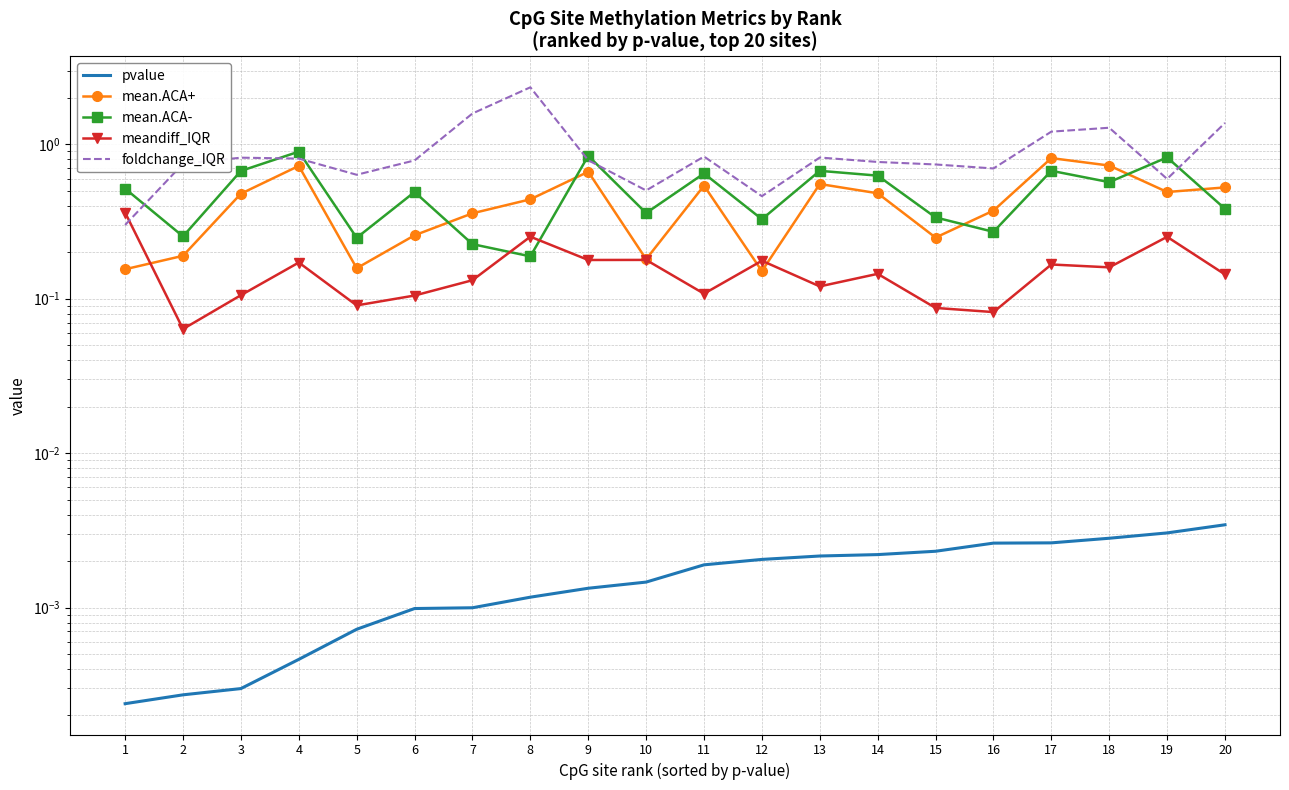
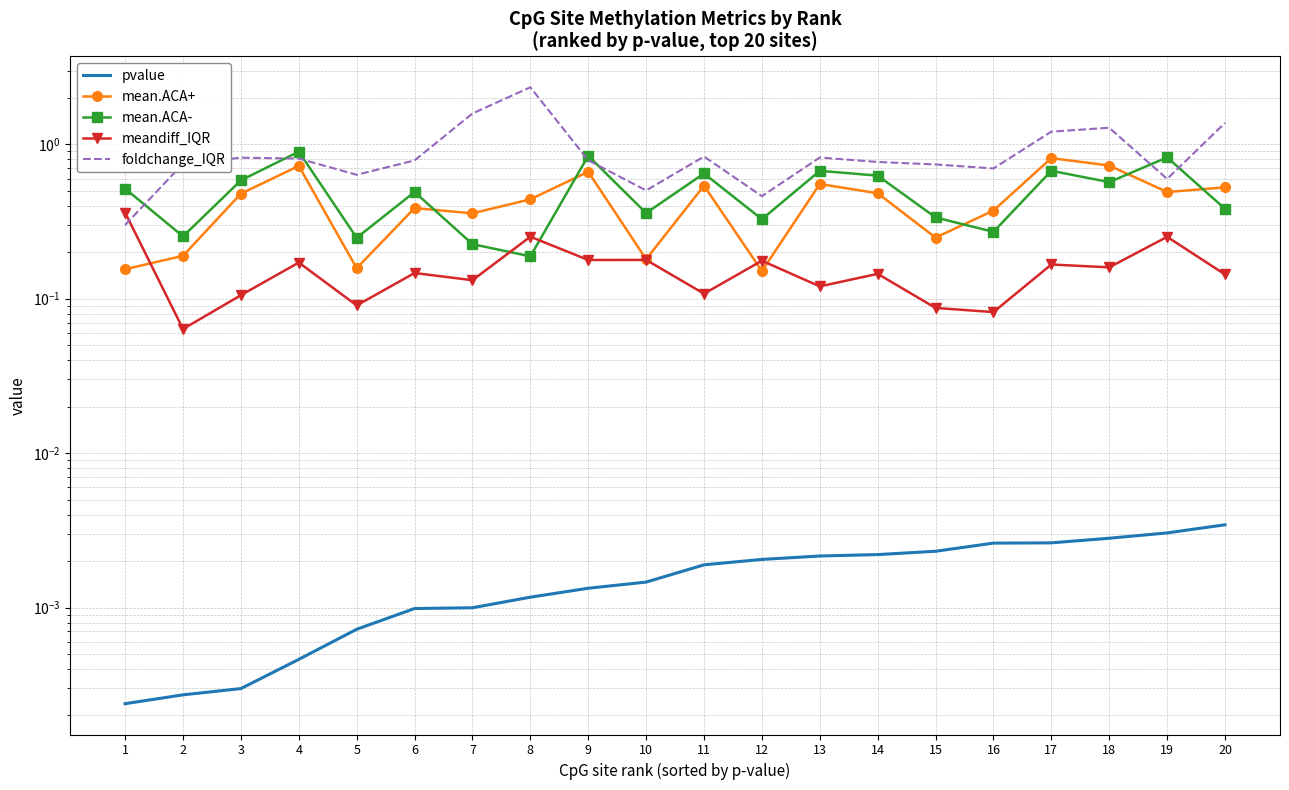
  {
    "pvalue": {
      "1": 0.00024,
      "2": 0.00027,
      "3": 0.00030,
      "4": 0.00046,
      "5": 0.0007,
      "6": 0.0010,
      "7": 0.0010,
      "8": 0.0012,
      "9": 0.0013,
      "10": 0.0015,
      "11": 0.0019,
      "12": 0.0021,
      "13": 0.0022,
      "14": 0.0022,
      "15": 0.0023,
      "16": 0.0026,
      "17": 0.0026,
      "18": 0.0028,
      "19": 0.0030,
      "20": 0.0034
    },
    "mean.ACA+": {
      "1": 0.16,
      "2": 0.19,
      "3": 0.48,
      "4": 0.7,
      "5": 0.16,
-     "6": 0.26,
+     "6": 0.39,
      "7": 0.36,
      "8": 0.44,
      "9": 0.66,
      "11": 0.54,
      "12": 0.15,
      "13": 0.55,
      "14": 0.48,
      "15": 0.25,
      "16": 0.37,
      "17": 0.8,
      "18": 0.7,
      "19": 0.49,
      "20": 0.53
    },
    "mean.ACA-": {
      "1": 0.52,
      "2": 0.25,
-     "3": 0.7,
+     "3": 0.58,
      "4": 0.9,
      "5": 0.25,
      "6": 0.49,
      "7": 0.23,
      "8": 0.19,
      "9": 0.8,
      "10": 0.36,
      "11": 0.65,
      "12": 0.33,
      "13": 0.7,
      "14": 0.63,
      "15": 0.34,
      "16": 0.27,
      "17": 0.7,
      "18": 0.57,
      "19": 0.8,
      "20": 0.38
    },
    "meandiff_IQR": {
      "1": 0.36,
      "2": 0.064,
      "3": 0.11,
      "4": 0.17,
      "5": 0.09,
-     "6": 0.10,
+     "6": 0.15,
      "7": 0.13,
      "8": 0.25,
      "9": 0.18,
      "11": 0.11,
      "12": 0.18,
      "13": 0.12,
      "14": 0.14,
      "15": 0.09,
      "16": 0.08,
      "17": 0.17,
      "18": 0.16,
      "19": 0.25,
      "20": 0.14
    },
    "foldchange_IQR": {
      "1": 0.30,
      "3": 0.8,
      "4": 0.8,
      "5": 0.64,
      "6": 0.8,
      "7": 1.6,
      "8": 2.3,
      "9": 0.8,
      "10": 0.50,
      "11": 0.8,
      "12": 0.46,
      "13": 0.8,
      "14": 0.8,
      "15": 0.7,
      "16": 0.7,
      "17": 1.2,
      "18": 1.3,
      "19": 0.60,
      "20": 1.4
    }
  }
